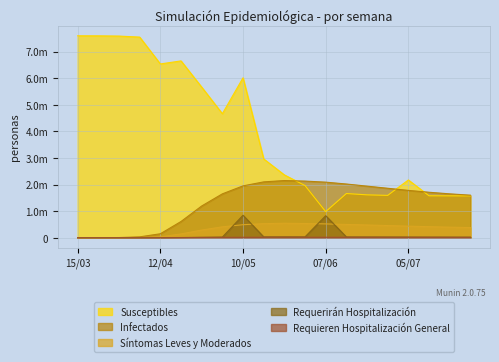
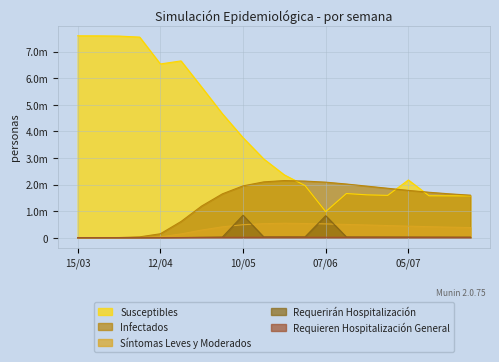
  {
    "Susceptibles": {
      "15/03": "7.6m",
      "12/04": "6.5m",
-     "10/05": "6.0m",
+     "10/05": "3.8m",
      "07/06": "1.0m",
      "05/07": "2.2m"
    }
  }
